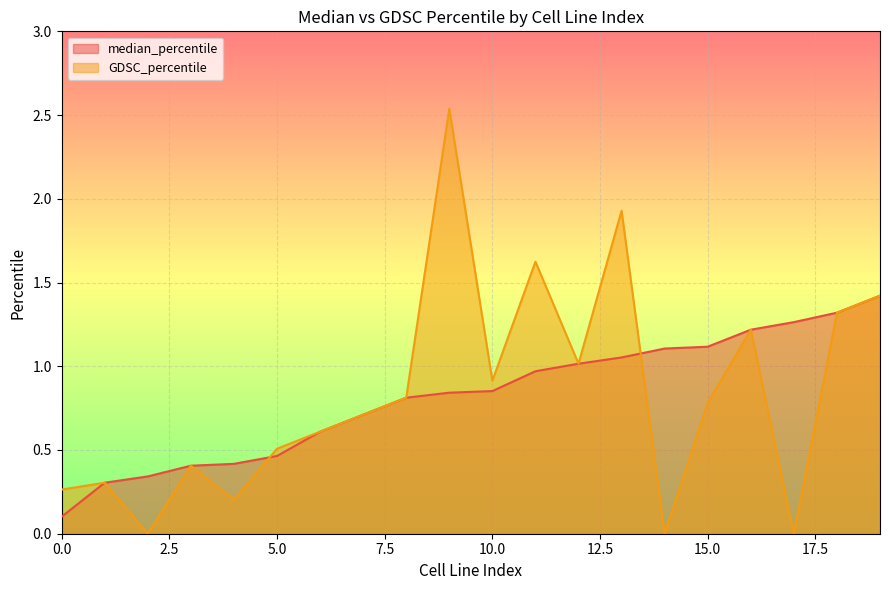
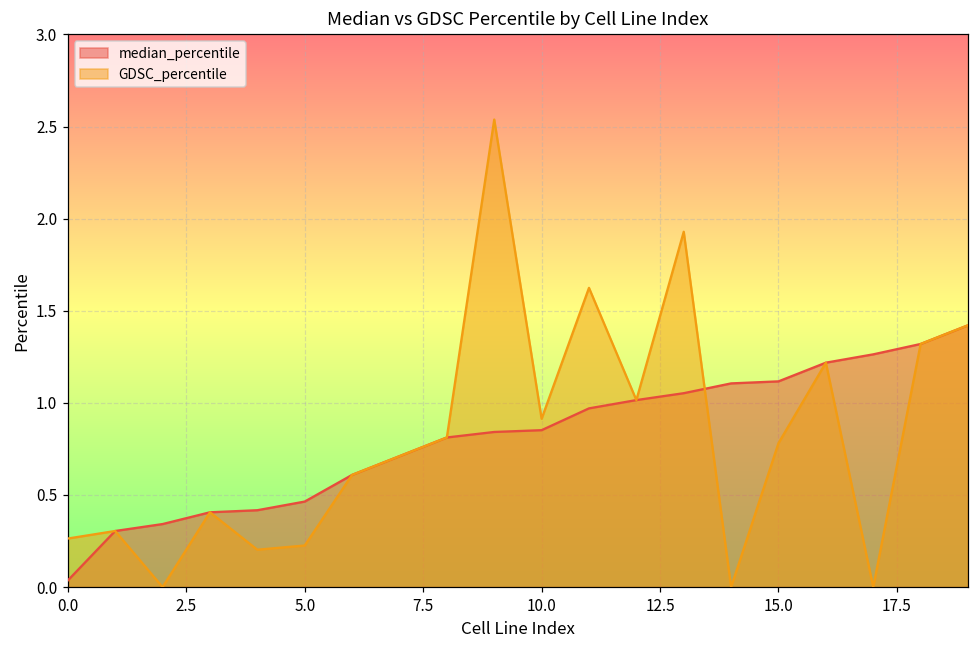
  {
    "median_percentile": {
-     "0.0": 0.10,
+     "0.0": 0.04,
      "5.0": 0.46,
      "10.0": 0.85,
      "15.0": 1.12
    },
    "GDSC_percentile": {
      "0.0": 0.26,
-     "5.0": 0.51,
+     "5.0": 0.23,
      "10.0": 0.91,
      "15.0": 0.78
    }
  }
